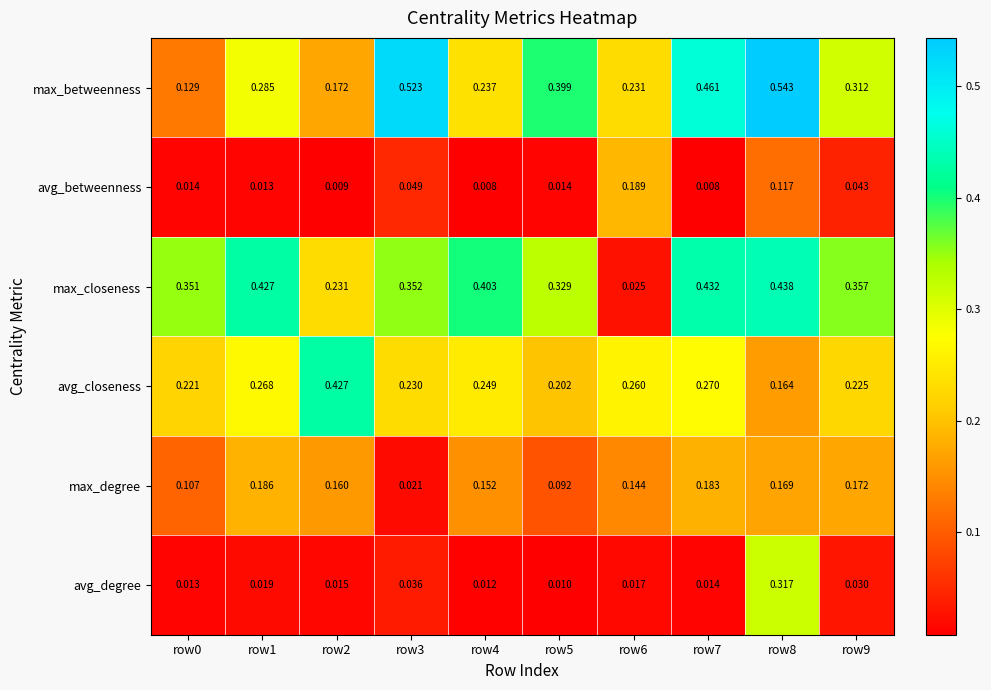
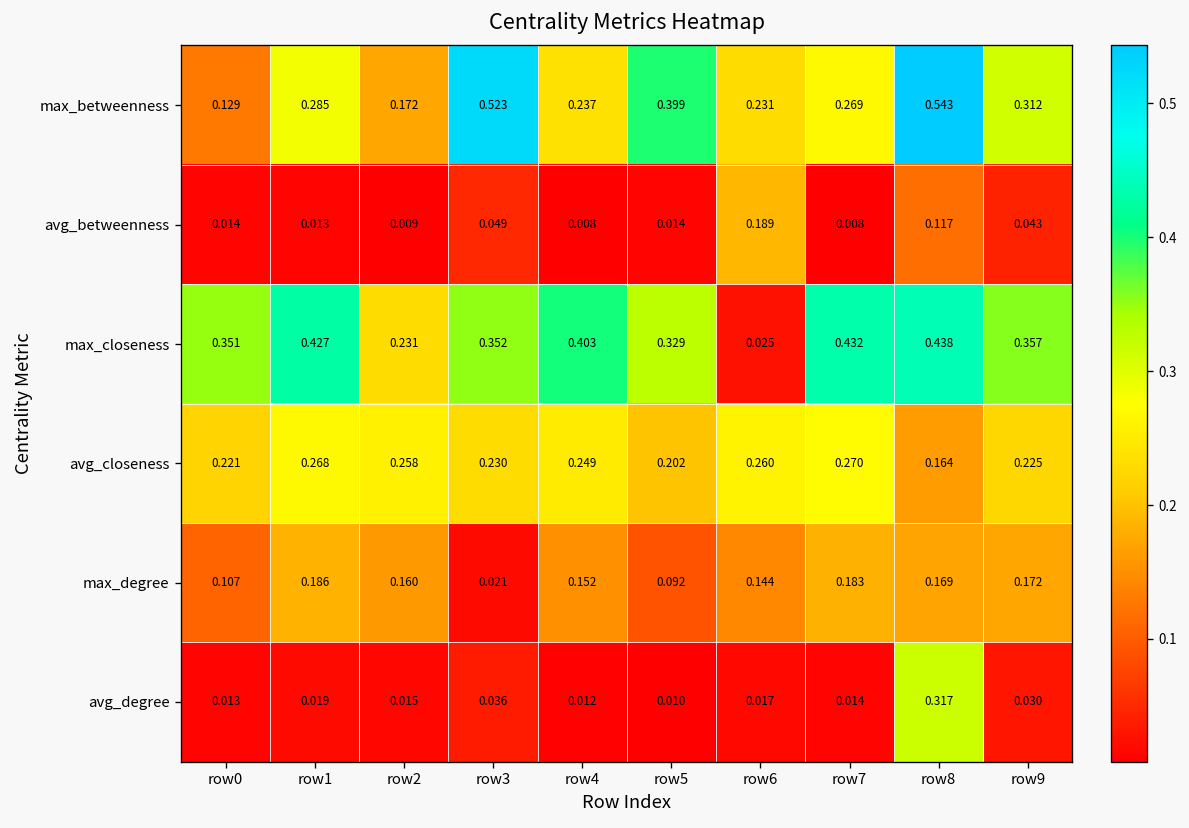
  {
    "max_betweenness": {
      "row0": 0.129,
      "row1": 0.285,
      "row2": 0.172,
      "row3": 0.523,
      "row4": 0.237,
      "row5": 0.399,
      "row6": 0.231,
-     "row7": 0.461,
+     "row7": 0.269,
      "row8": 0.543,
      "row9": 0.312
    },
    "avg_betweenness": {
      "row0": 0.014,
      "row1": 0.013,
      "row2": 0.009,
      "row3": 0.049,
      "row4": 0.008,
      "row5": 0.014,
      "row6": 0.189,
      "row7": 0.008,
      "row8": 0.117,
      "row9": 0.043
    },
    "max_closeness": {
      "row0": 0.351,
      "row1": 0.427,
      "row2": 0.231,
      "row3": 0.352,
      "row4": 0.403,
      "row5": 0.329,
      "row6": 0.025,
      "row7": 0.432,
      "row8": 0.438,
      "row9": 0.357
    },
    "avg_closeness": {
      "row0": 0.221,
      "row1": 0.268,
-     "row2": 0.427,
+     "row2": 0.258,
      "row3": 0.230,
      "row4": 0.249,
      "row5": 0.202,
      "row6": 0.260,
      "row7": 0.270,
      "row8": 0.164,
      "row9": 0.225
    },
    "max_degree": {
      "row0": 0.107,
      "row1": 0.186,
      "row2": 0.160,
      "row3": 0.021,
      "row4": 0.152,
      "row5": 0.092,
      "row6": 0.144,
      "row7": 0.183,
      "row8": 0.169,
      "row9": 0.172
    },
    "avg_degree": {
      "row0": 0.013,
      "row1": 0.019,
      "row2": 0.015,
      "row3": 0.036,
      "row4": 0.012,
      "row5": 0.010,
      "row6": 0.017,
      "row7": 0.014,
      "row8": 0.317,
      "row9": 0.030
    }
  }
